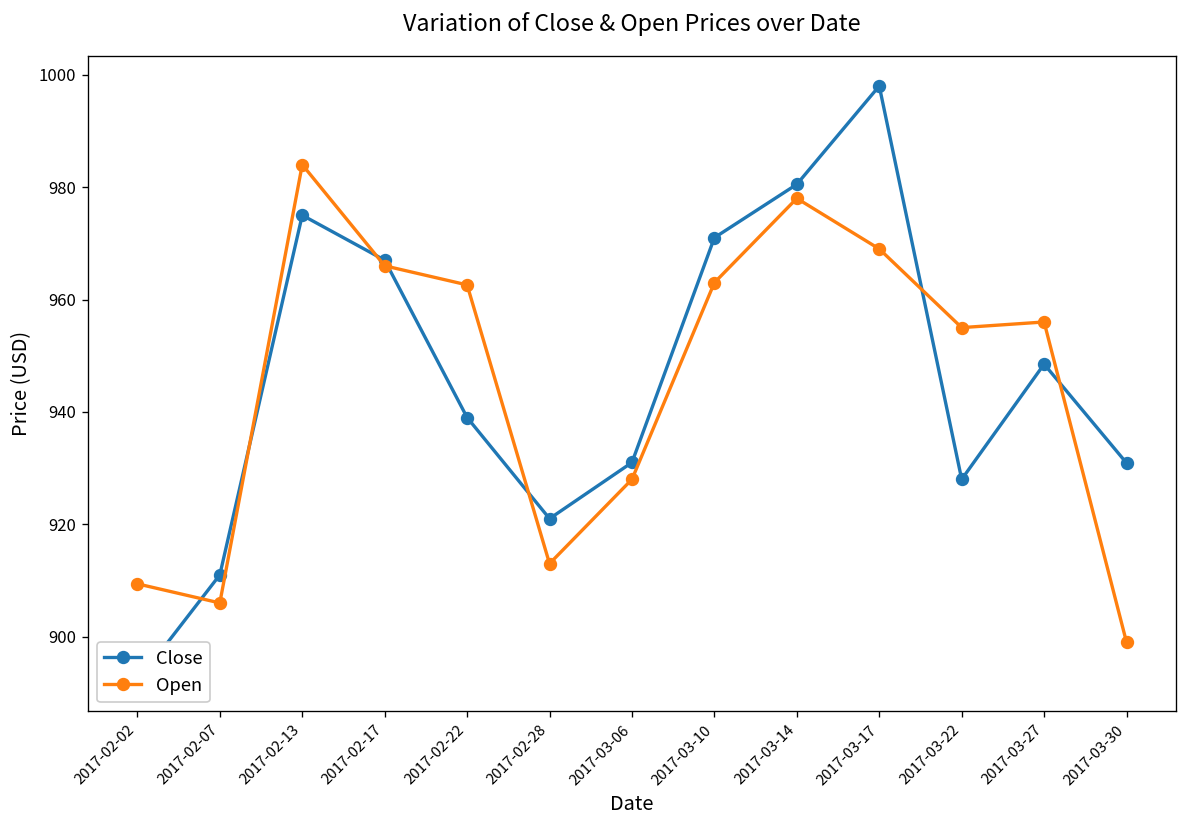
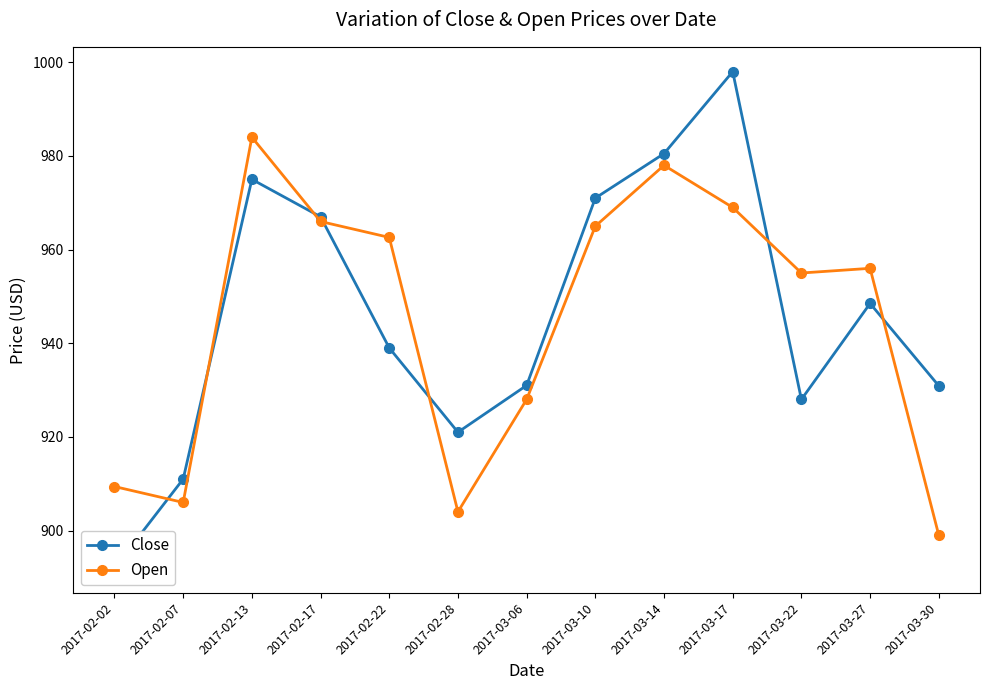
  {
    "Close": {
      "2017-02-07": 911,
      "2017-02-13": 975,
      "2017-02-17": 967,
      "2017-02-22": 939,
      "2017-02-28": 921,
      "2017-03-06": 931,
      "2017-03-10": 971,
      "2017-03-14": 981,
      "2017-03-17": 998,
      "2017-03-22": 928,
      "2017-03-27": 949,
      "2017-03-30": 931
    },
    "Open": {
      "2017-02-02": 909,
      "2017-02-07": 906,
      "2017-02-13": 984,
      "2017-02-17": 966,
      "2017-02-22": 963,
-     "2017-02-28": 913,
+     "2017-02-28": 904,
      "2017-03-06": 928,
-     "2017-03-10": 963,
+     "2017-03-10": 965,
      "2017-03-14": 978,
      "2017-03-17": 969,
      "2017-03-22": 955,
      "2017-03-27": 956,
      "2017-03-30": 899
    }
  }
